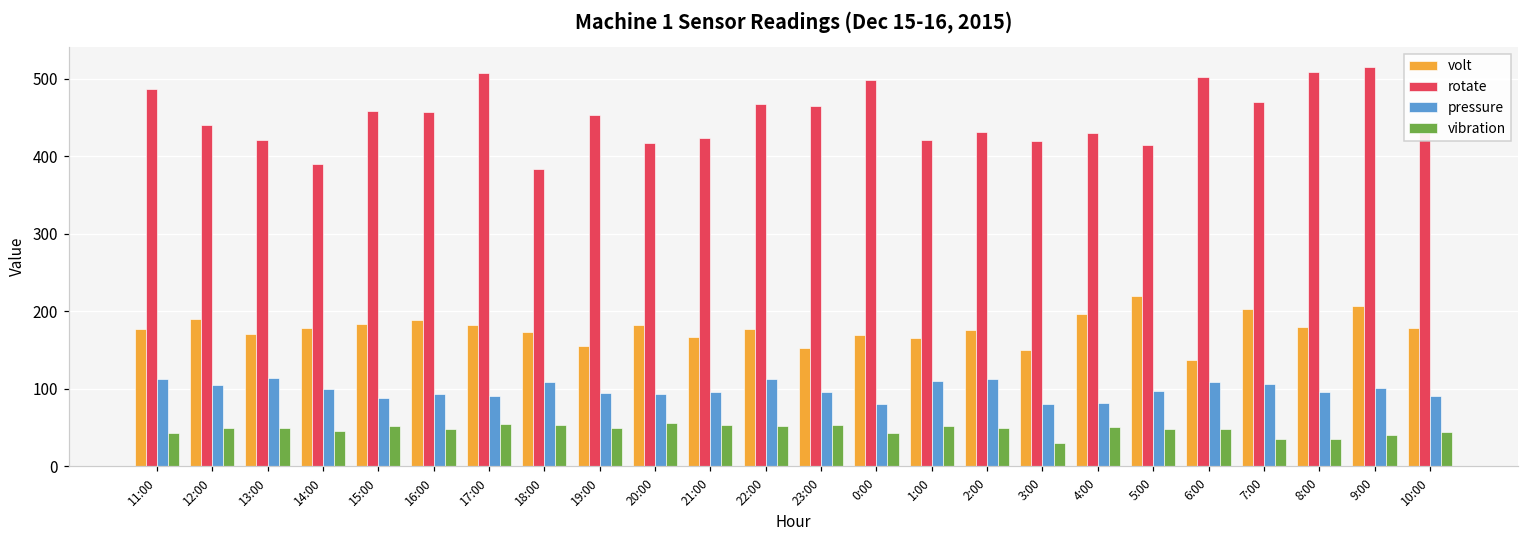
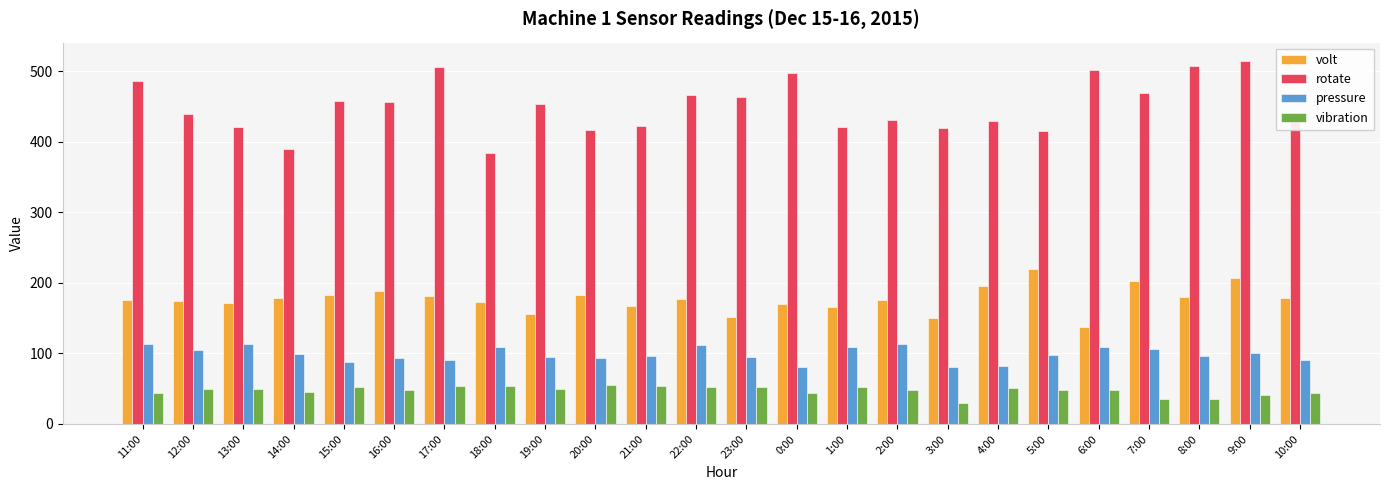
  {
    "volt": {
      "11:00": 180,
-     "12:00": 190,
+     "12:00": 170,
      "13:00": 170,
      "14:00": 180,
      "15:00": 180,
      "16:00": 190,
      "17:00": 180,
      "18:00": 170,
      "19:00": 160,
      "20:00": 180,
      "21:00": 170,
      "22:00": 180,
      "23:00": 150,
      "0:00": 170,
      "1:00": 170,
      "2:00": 180,
      "3:00": 150,
      "4:00": 200,
      "5:00": 220,
      "6:00": 140,
      "7:00": 200,
      "8:00": 180,
      "9:00": 210,
      "10:00": 180
    },
    "rotate": {
      "11:00": 490,
      "12:00": 440,
      "13:00": 420,
      "14:00": 390,
      "15:00": 460,
      "16:00": 460,
      "17:00": 510,
      "18:00": 380,
      "19:00": 450,
      "20:00": 420,
      "21:00": 420,
      "22:00": 470,
      "23:00": 460,
      "0:00": 500,
      "1:00": 420,
      "2:00": 430,
      "3:00": 420,
      "4:00": 430,
      "5:00": 410,
      "6:00": 500,
      "7:00": 470,
      "8:00": 510,
      "9:00": 520
    },
    "pressure": {
      "11:00": 110,
      "12:00": 110,
      "13:00": 110,
      "14:00": 100,
      "15:00": 90,
      "16:00": 90,
      "17:00": 90,
      "18:00": 110,
      "19:00": 90,
      "20:00": 90,
      "21:00": 100,
      "22:00": 110,
      "23:00": 100,
      "0:00": 80,
      "1:00": 110,
      "2:00": 110,
      "3:00": 80,
      "4:00": 80,
      "5:00": 100,
      "6:00": 110,
      "7:00": 110,
      "8:00": 100,
      "9:00": 100,
      "10:00": 90
    },
    "vibration": {
      "11:00": 40,
      "12:00": 50,
      "13:00": 50,
      "14:00": 50,
      "15:00": 50,
      "16:00": 50,
      "17:00": 50,
      "18:00": 50,
      "19:00": 50,
      "20:00": 60,
      "21:00": 50,
      "22:00": 50,
      "23:00": 50,
      "0:00": 40,
      "1:00": 50,
      "2:00": 50,
      "3:00": 30,
      "4:00": 50,
      "5:00": 50,
      "6:00": 50,
      "7:00": 40,
      "8:00": 40,
      "9:00": 40,
      "10:00": 40
    }
  }
